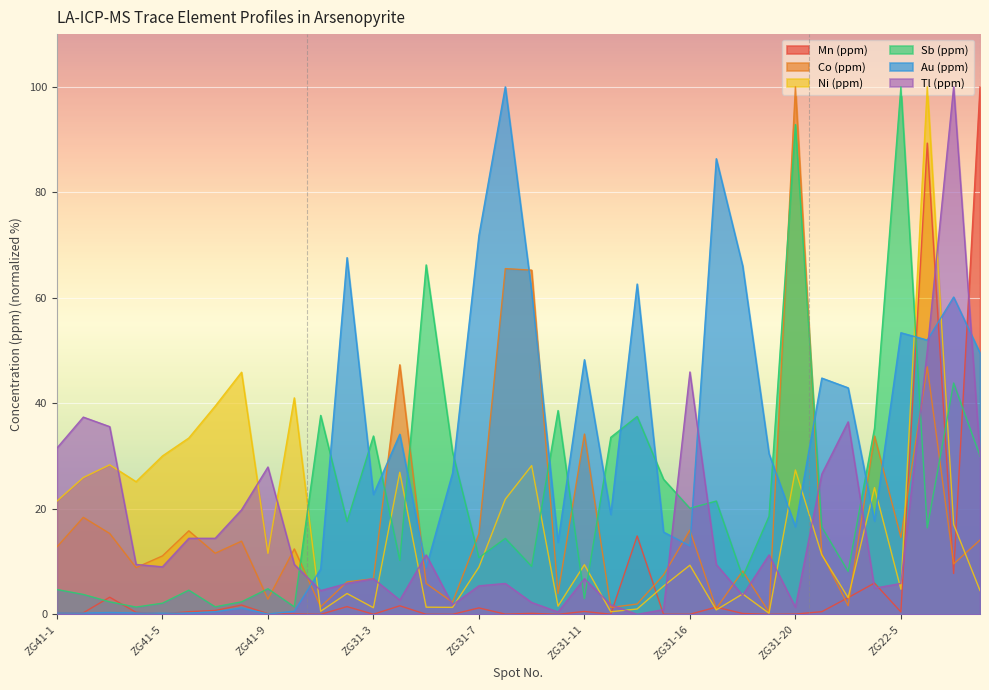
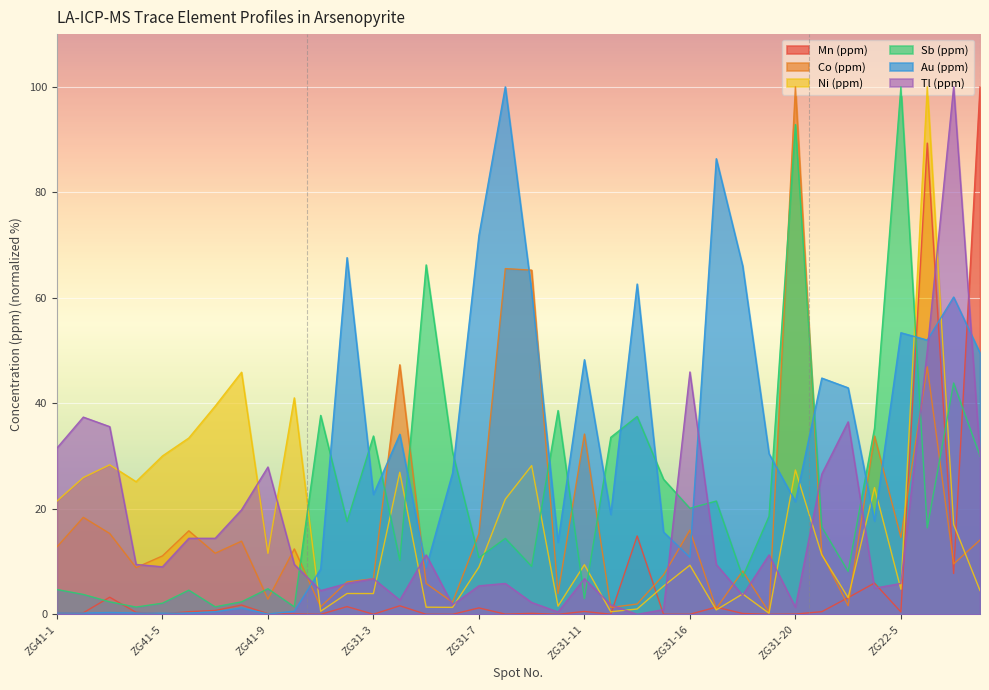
  {
    "Ni (ppm)": {
      "ZG41-1": 21,
      "ZG41-5": 30,
      "ZG41-9": 12,
-     "ZG31-3": 1,
+     "ZG31-3": 4,
      "ZG31-7": 9,
      "ZG31-11": 9,
      "ZG31-16": 9,
      "ZG31-20": 27,
      "ZG22-5": 5
    },
    "Sb (ppm)": {
      "ZG41-1": 5,
      "ZG41-5": 2,
      "ZG41-9": 5,
      "ZG31-3": 34,
      "ZG31-7": 11,
      "ZG31-11": 3,
      "ZG31-16": 20,
      "ZG31-20": 93
    },
    "Au (ppm)": {
      "ZG31-3": 23,
      "ZG31-7": 72,
      "ZG31-11": 48,
-     "ZG31-16": 13,
-     "ZG31-20": 17,
+     "ZG31-16": 11,
+     "ZG31-20": 21,
      "ZG22-5": 53
    },
    "Tl (ppm)": {
      "ZG41-1": 32,
      "ZG41-5": 9,
      "ZG41-9": 28,
      "ZG31-7": 5,
      "ZG31-11": 7,
      "ZG31-16": 46,
      "ZG31-20": 1,
      "ZG22-5": 6
    }
  }
